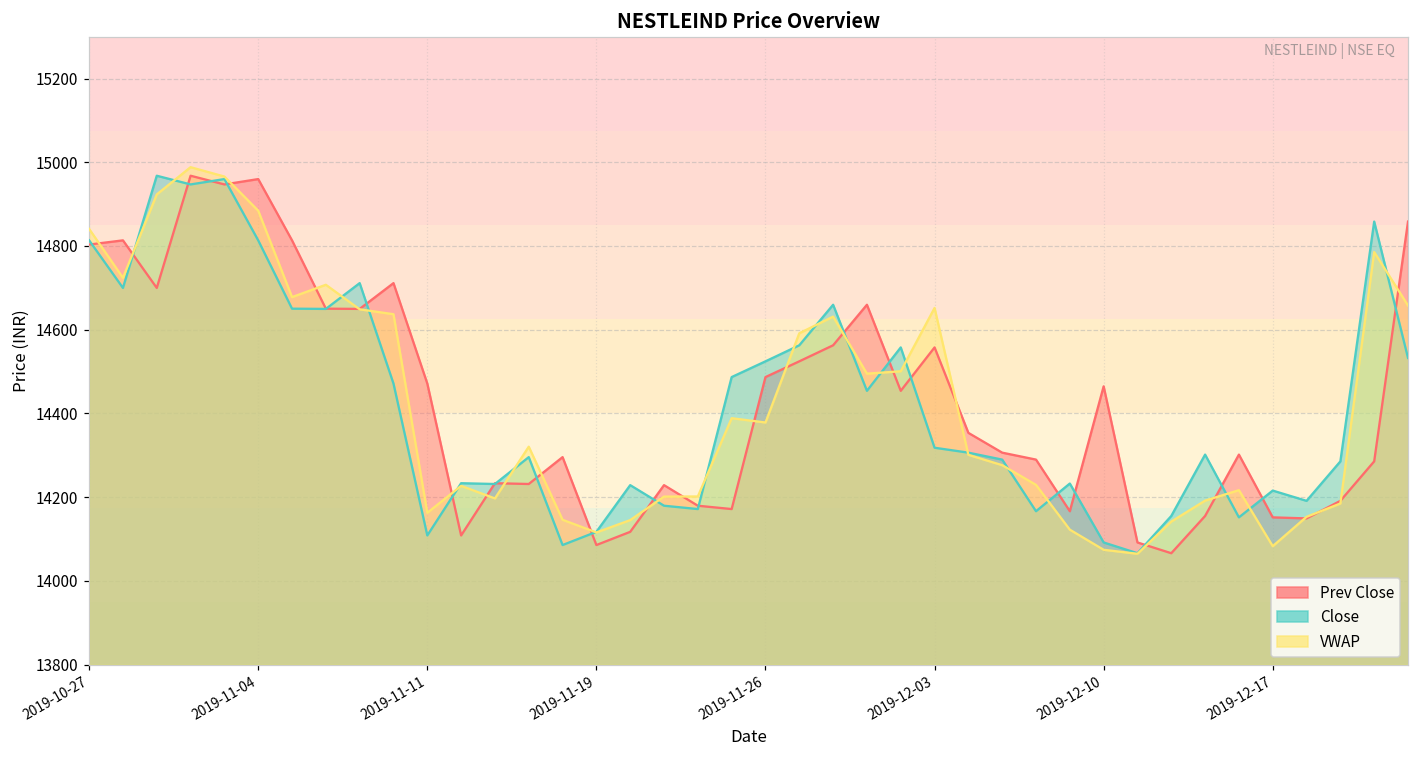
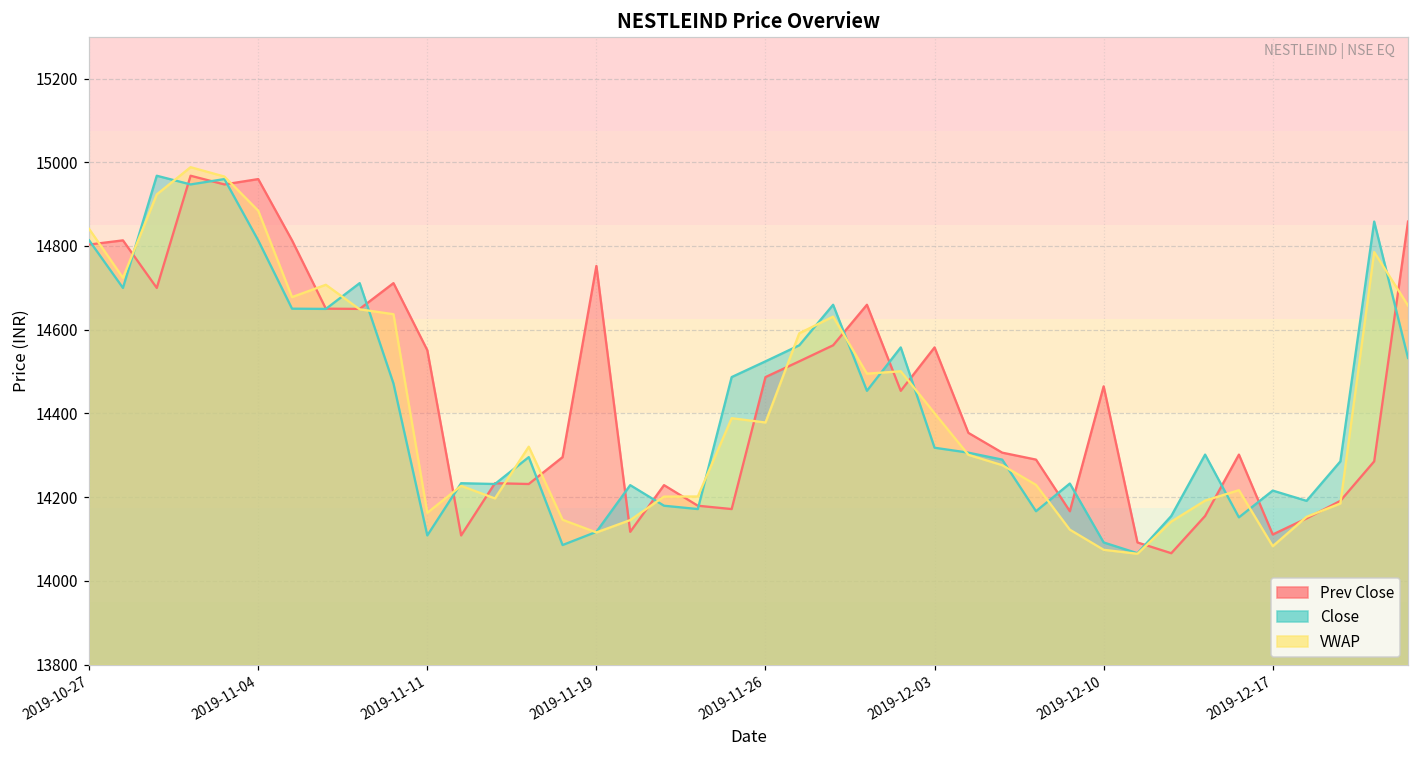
  {
    "Prev Close": {
      "2019-10-27": 14800,
      "2019-11-04": 14960,
-     "2019-11-11": 14470,
-     "2019-11-19": 14090,
+     "2019-11-11": 14550,
+     "2019-11-19": 14750,
      "2019-11-26": 14490,
      "2019-12-03": 14560,
      "2019-12-10": 14460,
-     "2019-12-17": 14150
+     "2019-12-17": 14110
    },
    "Close": {
      "2019-10-27": 14810,
      "2019-11-04": 14810,
      "2019-11-11": 14110,
      "2019-11-26": 14520,
      "2019-12-03": 14320,
      "2019-12-10": 14090,
      "2019-12-17": 14220
    },
    "VWAP": {
      "2019-10-27": 14840,
      "2019-11-04": 14880,
      "2019-11-11": 14160,
      "2019-11-26": 14380,
-     "2019-12-03": 14650,
+     "2019-12-03": 14400,
      "2019-12-10": 14070,
      "2019-12-17": 14080
    }
  }
